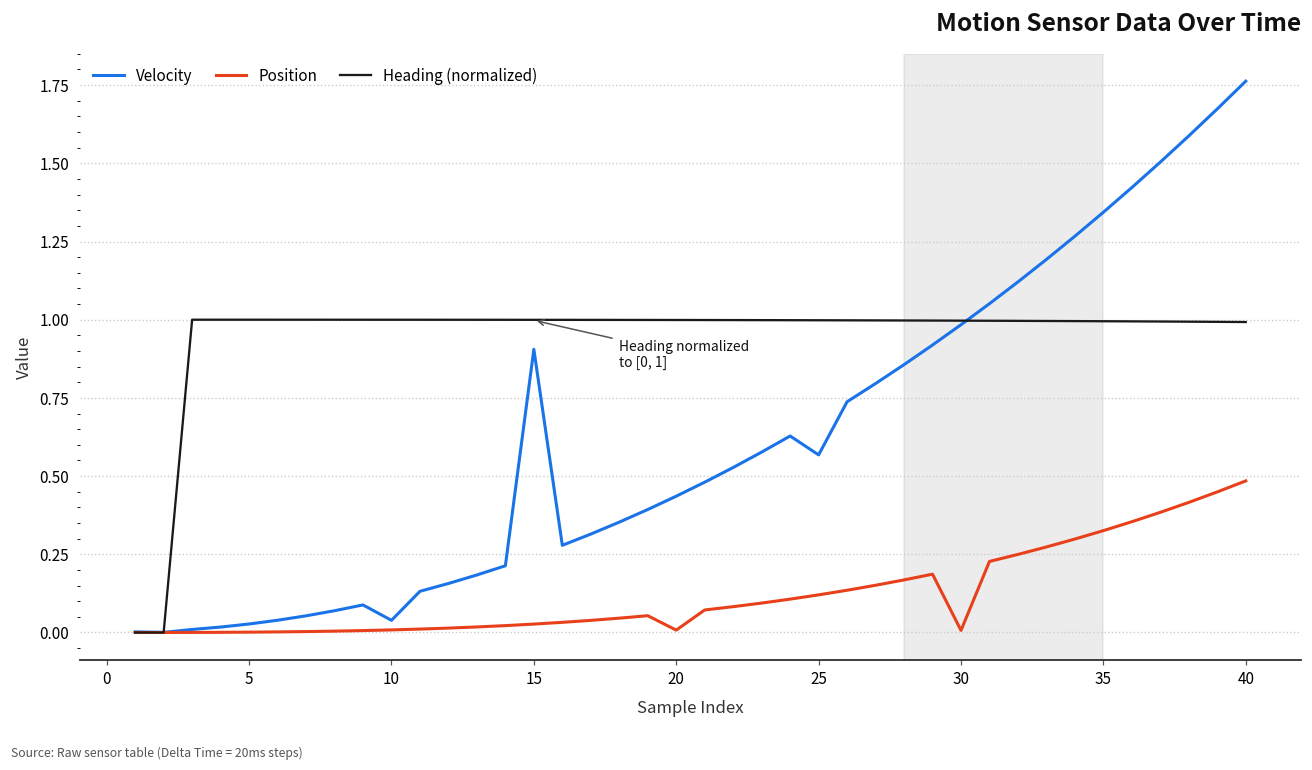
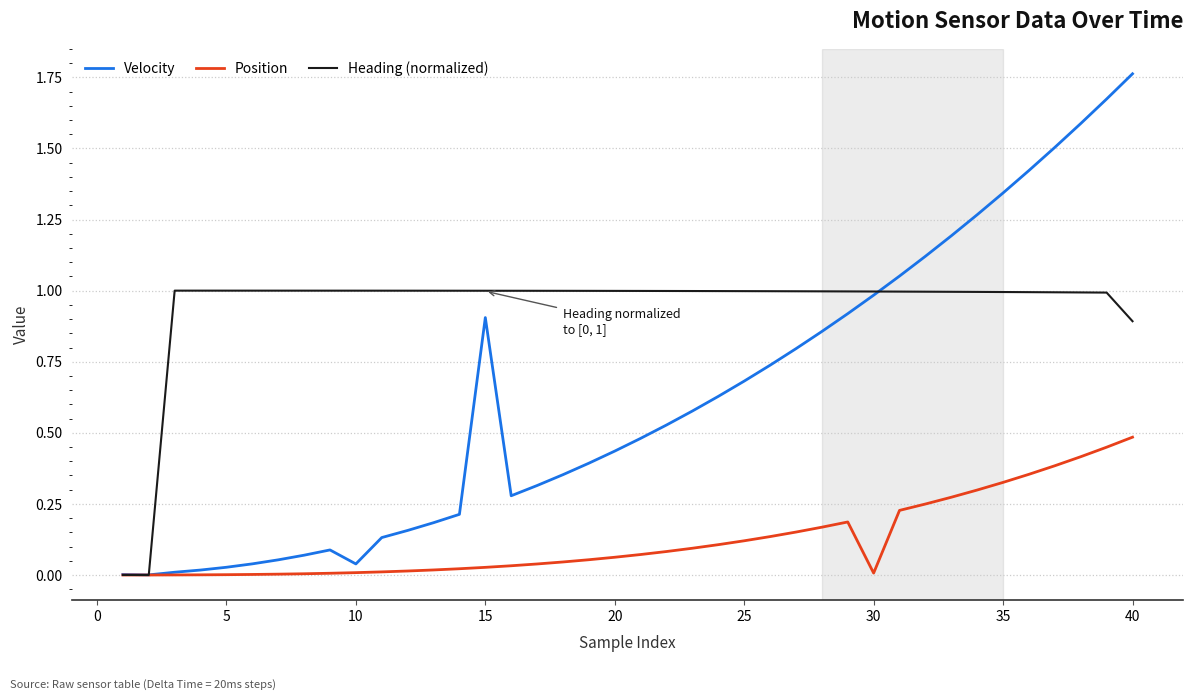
  {
    "Velocity": {
      "5": 0.03,
      "10": 0.04,
      "15": 0.91,
      "20": 0.44,
-     "25": 0.57,
+     "25": 0.68,
      "30": 0.98,
      "35": 1.34,
      "40": 1.76
    },
    "Position": {
      "5": 0.00,
      "10": 0.01,
      "15": 0.03,
-     "20": 0.01,
+     "20": 0.06,
      "25": 0.12,
      "30": 0.01,
      "35": 0.33,
      "40": 0.48
    },
    "Heading (normalized)": {
      "5": 1.00,
      "10": 1.00,
      "15": 1.00,
      "25": 1.00,
      "30": 1.00,
      "35": 1.00,
-     "40": 0.99
+     "40": 0.89
    }
  }
